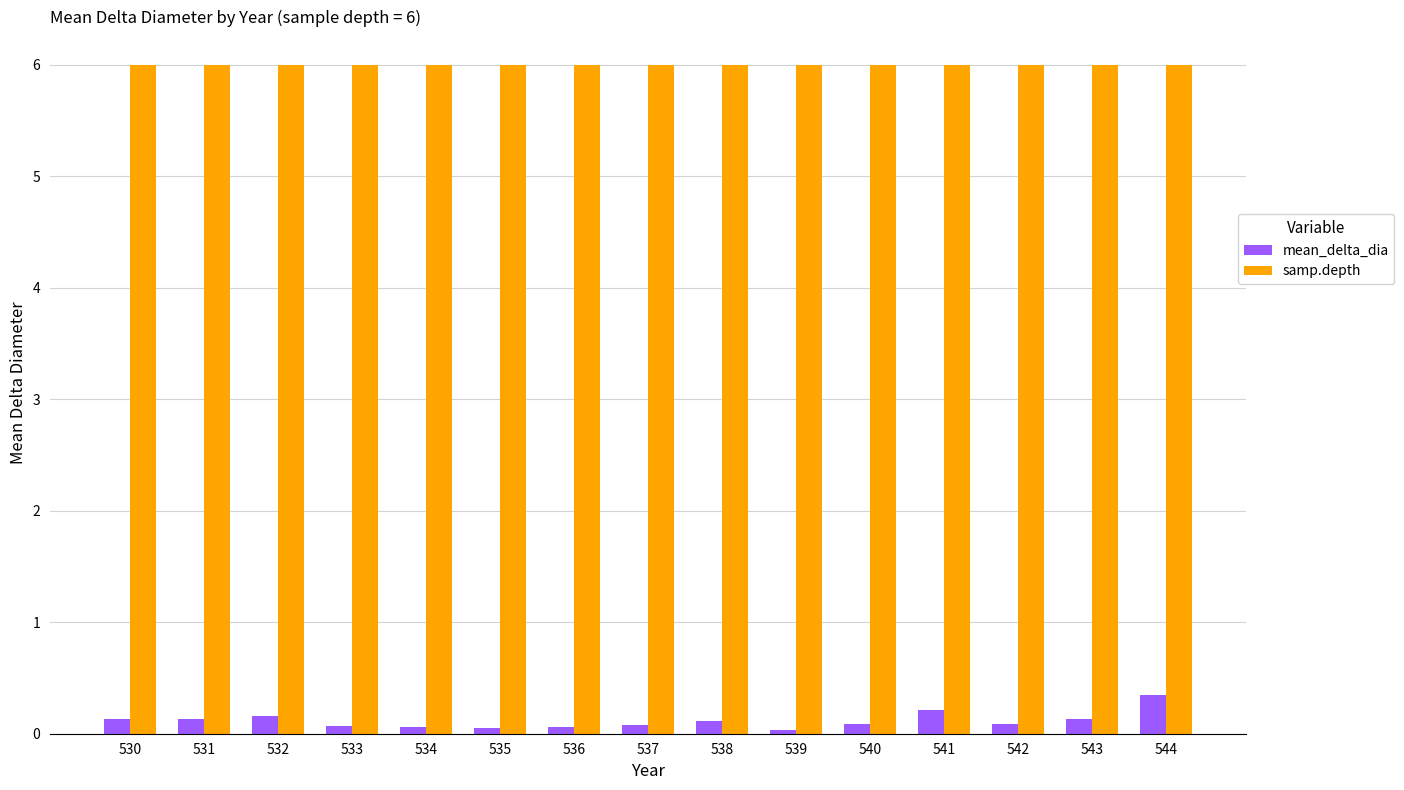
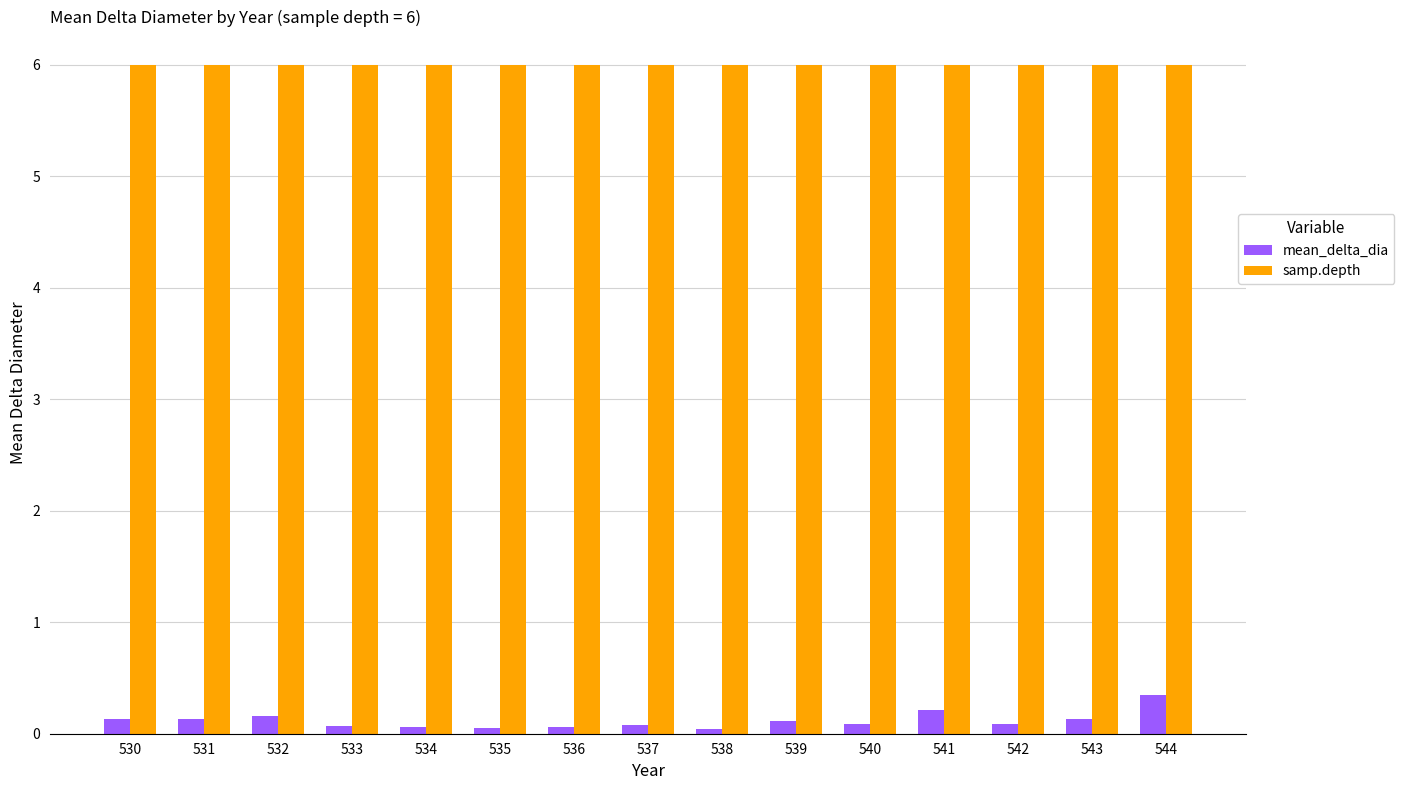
  {
    "mean_delta_dia": {
      "530": 0.14,
      "531": 0.13,
      "532": 0.16,
      "533": 0.07,
      "534": 0.06,
      "535": 0.05,
      "536": 0.06,
      "537": 0.08,
-     "538": 0.11,
-     "539": 0.04,
+     "538": 0.04,
+     "539": 0.11,
      "540": 0.08,
      "541": 0.21,
      "542": 0.09,
      "543": 0.13,
      "544": 0.35
    },
    "samp.depth": {
      "530": 6.00,
      "531": 6.00,
      "532": 6.00,
      "533": 6.00,
      "534": 6.00,
      "535": 6.00,
      "536": 6.00,
      "537": 6.00,
      "538": 6.00,
      "539": 6.00,
      "540": 6.00,
      "541": 6.00,
      "542": 6.00,
      "543": 6.00,
      "544": 6.00
    }
  }
